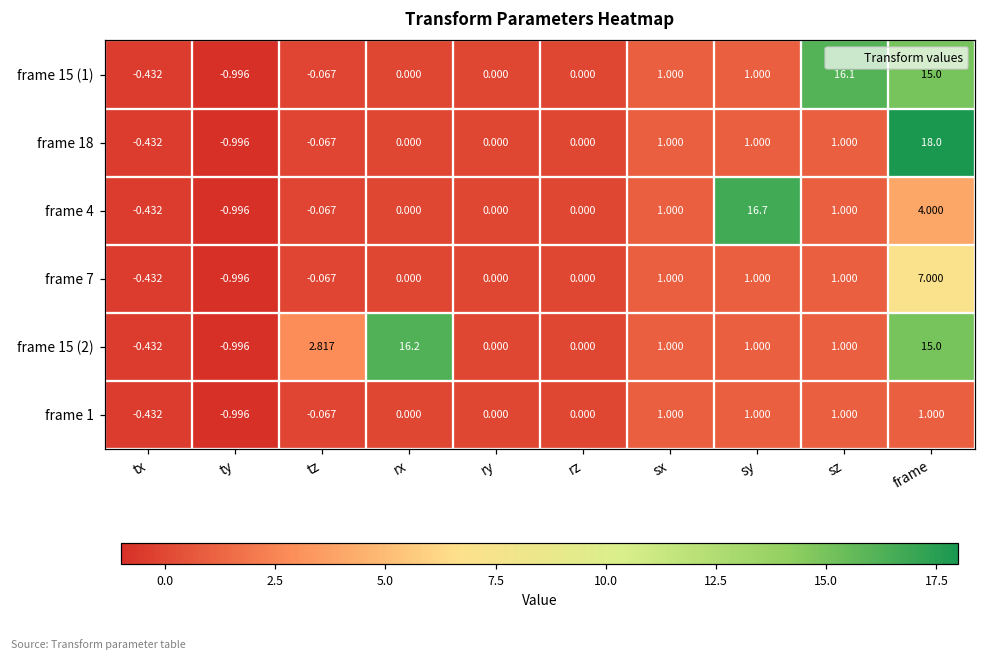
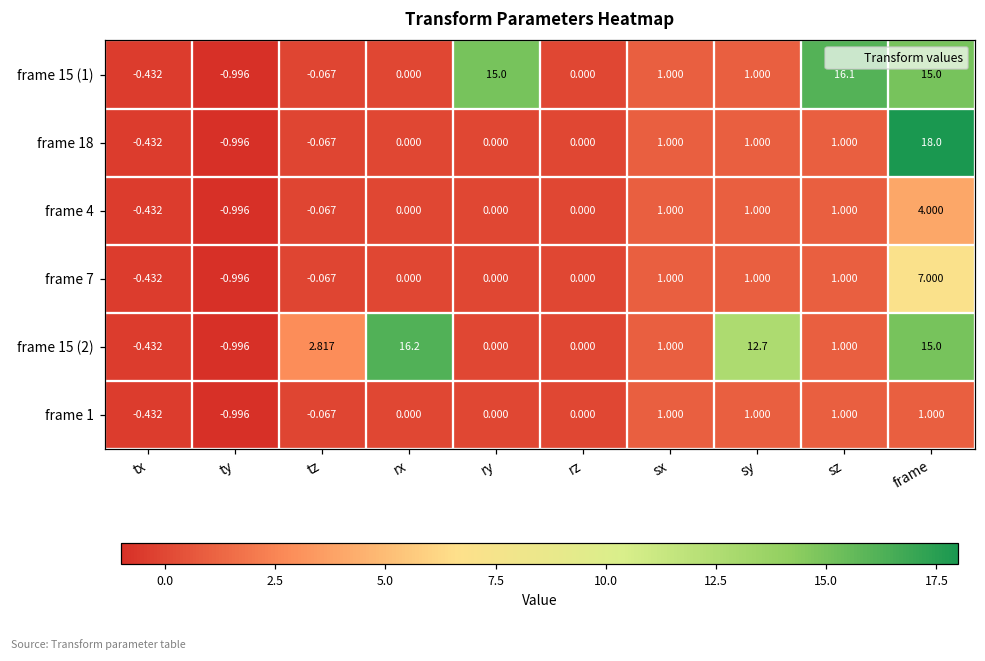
  {
    "frame 15 (1)": {
      "tx": -0.432,
      "ty": -0.996,
      "tz": -0.067,
      "rx": 0.000,
-     "ry": 0.000,
+     "ry": 15.0,
      "rz": 0.000,
      "sx": 1.000,
      "sy": 1.000,
      "sz": 16.1,
      "frame": 15.0
    },
    "frame 18": {
      "tx": -0.432,
      "ty": -0.996,
      "tz": -0.067,
      "rx": 0.000,
      "ry": 0.000,
      "rz": 0.000,
      "sx": 1.000,
      "sy": 1.000,
      "sz": 1.000,
      "frame": 18.0
    },
    "frame 4": {
      "tx": -0.432,
      "ty": -0.996,
      "tz": -0.067,
      "rx": 0.000,
      "ry": 0.000,
      "rz": 0.000,
      "sx": 1.000,
-     "sy": 16.7,
+     "sy": 1.000,
      "sz": 1.000,
      "frame": 4.000
    },
    "frame 7": {
      "tx": -0.432,
      "ty": -0.996,
      "tz": -0.067,
      "rx": 0.000,
      "ry": 0.000,
      "rz": 0.000,
      "sx": 1.000,
      "sy": 1.000,
      "sz": 1.000,
      "frame": 7.000
    },
    "frame 15 (2)": {
      "tx": -0.432,
      "ty": -0.996,
      "tz": 2.817,
      "rx": 16.2,
      "ry": 0.000,
      "rz": 0.000,
      "sx": 1.000,
-     "sy": 1.000,
+     "sy": 12.7,
      "sz": 1.000,
      "frame": 15.0
    },
    "frame 1": {
      "tx": -0.432,
      "ty": -0.996,
      "tz": -0.067,
      "rx": 0.000,
      "ry": 0.000,
      "rz": 0.000,
      "sx": 1.000,
      "sy": 1.000,
      "sz": 1.000,
      "frame": 1.000
    }
  }
